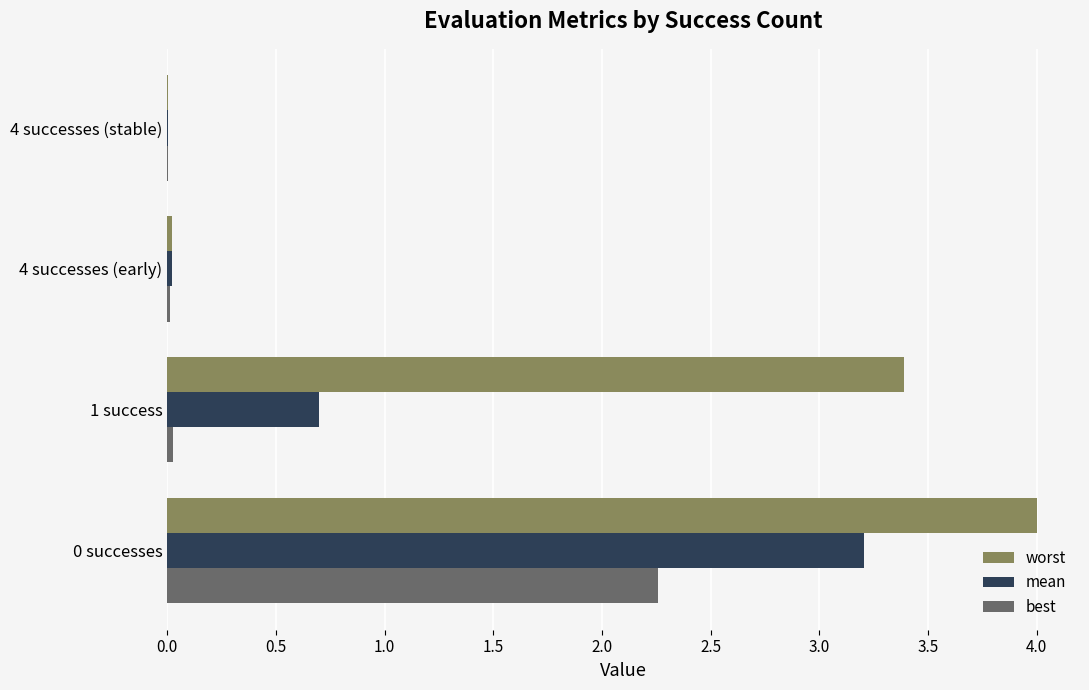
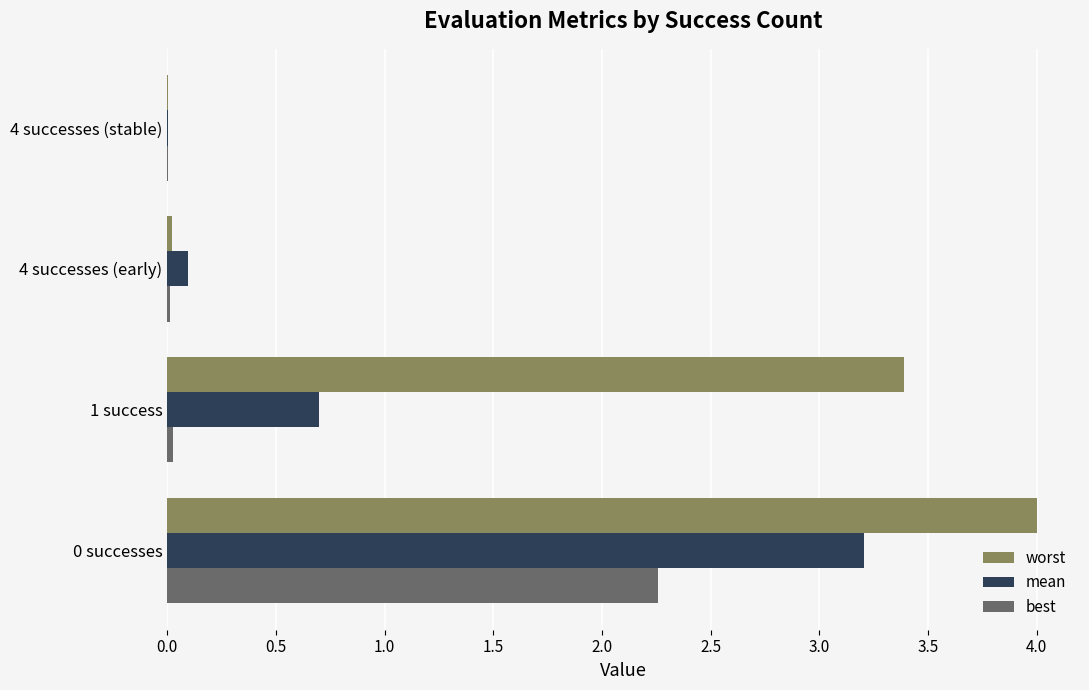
  {
    "mean": {
-     "4 successes (early)": 0.02,
+     "4 successes (early)": 0.09,
      "1 success": 0.70,
      "0 successes": 3.21
    }
  }
